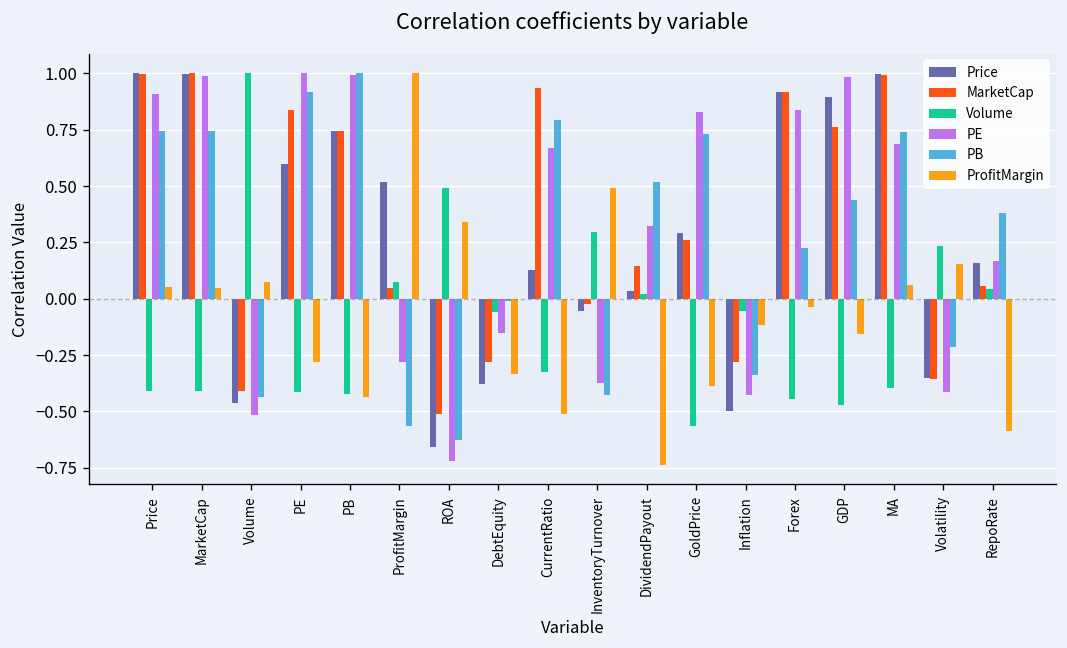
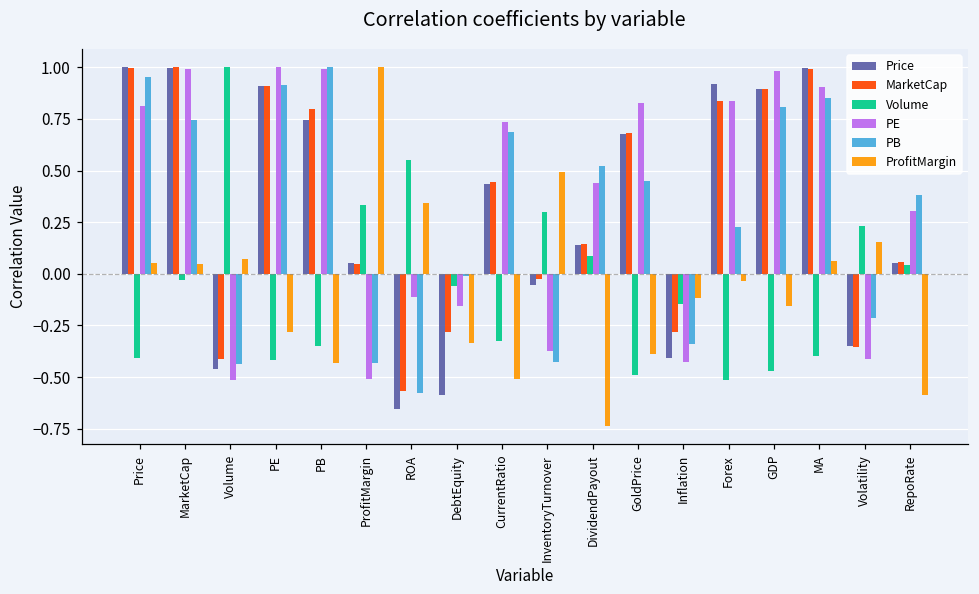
  {
    "Price": {
      "Price": 1.00,
      "MarketCap": 1.00,
      "Volume": -0.46,
-     "PE": 0.60,
+     "PE": 0.91,
      "PB": 0.75,
-     "ProfitMargin": 0.52,
+     "ProfitMargin": 0.05,
      "ROA": -0.66,
-     "DebtEquity": -0.38,
-     "CurrentRatio": 0.13,
+     "DebtEquity": -0.59,
+     "CurrentRatio": 0.43,
      "InventoryTurnover": -0.05,
-     "DividendPayout": 0.04,
-     "GoldPrice": 0.29,
-     "Inflation": -0.50,
+     "DividendPayout": 0.14,
+     "GoldPrice": 0.68,
+     "Inflation": -0.41,
      "Forex": 0.92,
      "GDP": 0.89,
      "MA": 1.00,
      "Volatility": -0.35,
-     "RepoRate": 0.16
+     "RepoRate": 0.05
    },
    "MarketCap": {
      "Price": 1.00,
      "MarketCap": 1.00,
      "Volume": -0.41,
-     "PE": 0.84,
-     "PB": 0.75,
+     "PE": 0.91,
+     "PB": 0.80,
      "ProfitMargin": 0.05,
-     "ROA": -0.51,
+     "ROA": -0.57,
      "DebtEquity": -0.28,
-     "CurrentRatio": 0.94,
+     "CurrentRatio": 0.44,
      "InventoryTurnover": -0.02,
      "DividendPayout": 0.14,
-     "GoldPrice": 0.26,
+     "GoldPrice": 0.68,
      "Inflation": -0.28,
-     "Forex": 0.92,
-     "GDP": 0.76,
+     "Forex": 0.84,
+     "GDP": 0.90,
      "MA": 0.99,
      "Volatility": -0.36,
      "RepoRate": 0.06
    },
    "Volume": {
      "Price": -0.41,
-     "MarketCap": -0.41,
+     "MarketCap": -0.03,
      "Volume": 1.00,
      "PE": -0.42,
-     "PB": -0.42,
-     "ProfitMargin": 0.07,
-     "ROA": 0.49,
+     "PB": -0.35,
+     "ProfitMargin": 0.33,
+     "ROA": 0.55,
      "DebtEquity": -0.06,
      "CurrentRatio": -0.33,
      "InventoryTurnover": 0.30,
-     "DividendPayout": 0.02,
-     "GoldPrice": -0.56,
-     "Inflation": -0.06,
-     "Forex": -0.45,
+     "DividendPayout": 0.08,
+     "GoldPrice": -0.49,
+     "Inflation": -0.15,
+     "Forex": -0.52,
      "GDP": -0.47,
      "MA": -0.40,
      "Volatility": 0.23,
      "RepoRate": 0.04
    },
    "PE": {
-     "Price": 0.91,
+     "Price": 0.81,
      "MarketCap": 0.99,
      "Volume": -0.52,
      "PE": 1.00,
      "PB": 0.99,
-     "ProfitMargin": -0.28,
-     "ROA": -0.72,
+     "ProfitMargin": -0.51,
+     "ROA": -0.11,
      "DebtEquity": -0.15,
-     "CurrentRatio": 0.67,
+     "CurrentRatio": 0.74,
      "InventoryTurnover": -0.38,
-     "DividendPayout": 0.32,
+     "DividendPayout": 0.44,
      "GoldPrice": 0.83,
      "Inflation": -0.43,
      "Forex": 0.84,
      "GDP": 0.98,
-     "MA": 0.69,
+     "MA": 0.90,
      "Volatility": -0.41,
-     "RepoRate": 0.17
+     "RepoRate": 0.30
    },
    "PB": {
-     "Price": 0.75,
+     "Price": 0.95,
      "MarketCap": 0.75,
      "Volume": -0.44,
      "PE": 0.92,
      "PB": 1.00,
-     "ProfitMargin": -0.56,
-     "ROA": -0.63,
-     "CurrentRatio": 0.79,
+     "ProfitMargin": -0.43,
+     "ROA": -0.58,
+     "CurrentRatio": 0.69,
      "InventoryTurnover": -0.43,
      "DividendPayout": 0.52,
-     "GoldPrice": 0.73,
+     "GoldPrice": 0.45,
      "Inflation": -0.34,
      "Forex": 0.23,
-     "GDP": 0.44,
-     "MA": 0.74,
+     "GDP": 0.81,
+     "MA": 0.85,
      "Volatility": -0.22,
      "RepoRate": 0.38
    },
    "ProfitMargin": {
      "Price": 0.05,
      "MarketCap": 0.05,
      "Volume": 0.07,
      "PE": -0.28,
      "PB": -0.43,
      "ProfitMargin": 1.00,
      "ROA": 0.34,
      "DebtEquity": -0.34,
      "CurrentRatio": -0.51,
      "InventoryTurnover": 0.49,
      "DividendPayout": -0.74,
      "GoldPrice": -0.39,
      "Inflation": -0.12,
      "Forex": -0.04,
      "GDP": -0.16,
      "MA": 0.06,
      "Volatility": 0.16,
      "RepoRate": -0.59
    }
  }
